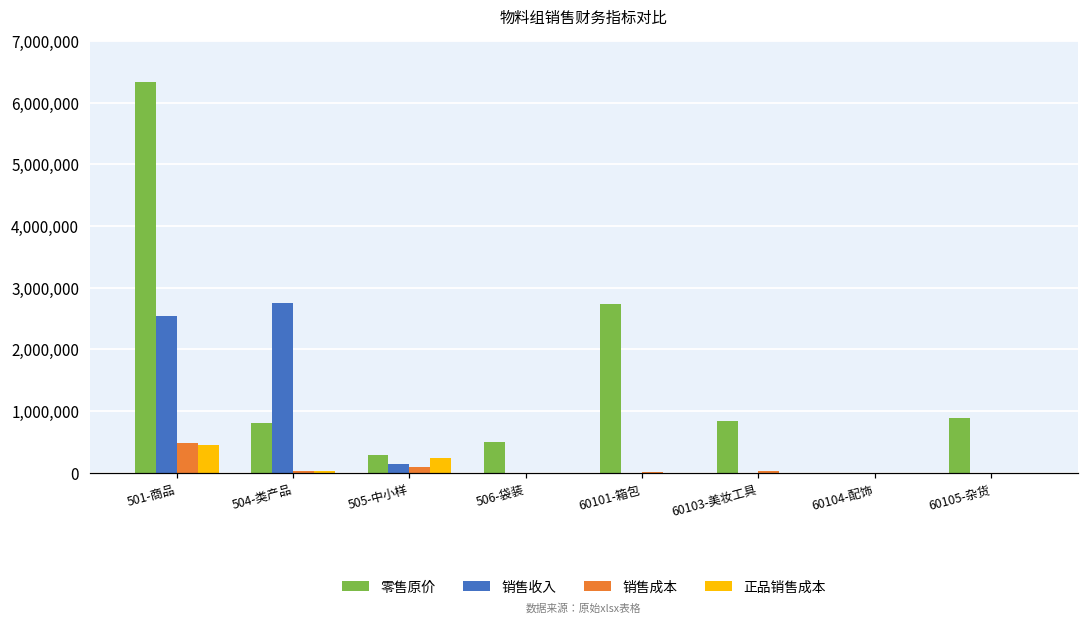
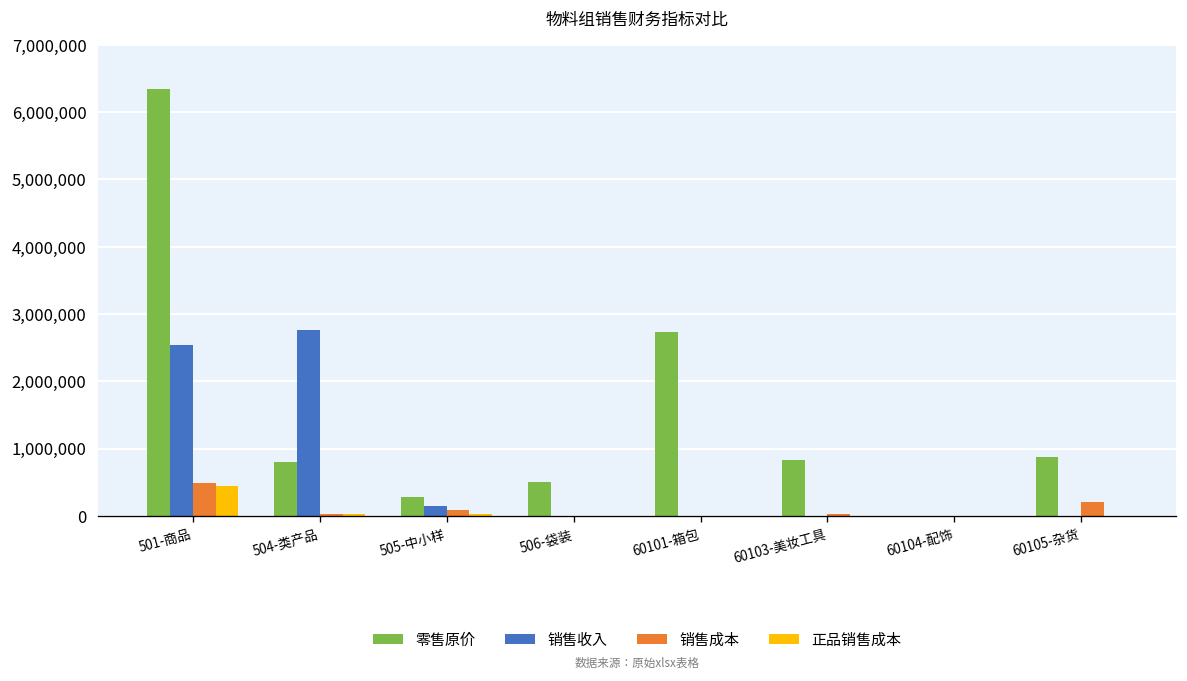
  {
    "零售原价": {
      "501-商品": "6,300,000",
      "504-类产品": "800,000",
      "505-中小样": "300,000",
      "506-袋装": "500,000",
      "60101-箱包": "2,700,000",
      "60103-美妆工具": "800,000",
      "60105-杂货": "900,000"
    },
    "销售收入": {
      "501-商品": "2,500,000",
      "504-类产品": "2,800,000",
      "505-中小样": "100,000",
      "60101-箱包": "0",
      "60104-配饰": "0"
    },
    "销售成本": {
      "501-商品": "500,000",
      "505-中小样": "100,000",
-     "60105-杂货": "0"
+     "60105-杂货": "200,000"
    },
    "正品销售成本": {
      "501-商品": "400,000",
-     "505-中小样": "200,000",
+     "505-中小样": "0",
      "60101-箱包": "0",
      "60104-配饰": "0"
    }
  }
